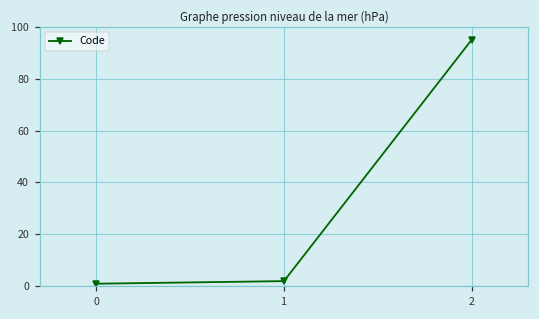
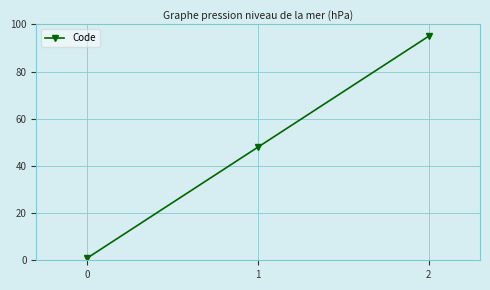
  {
    "0": 1,
-   "1": 2,
+   "1": 48,
    "2": 95
  }
